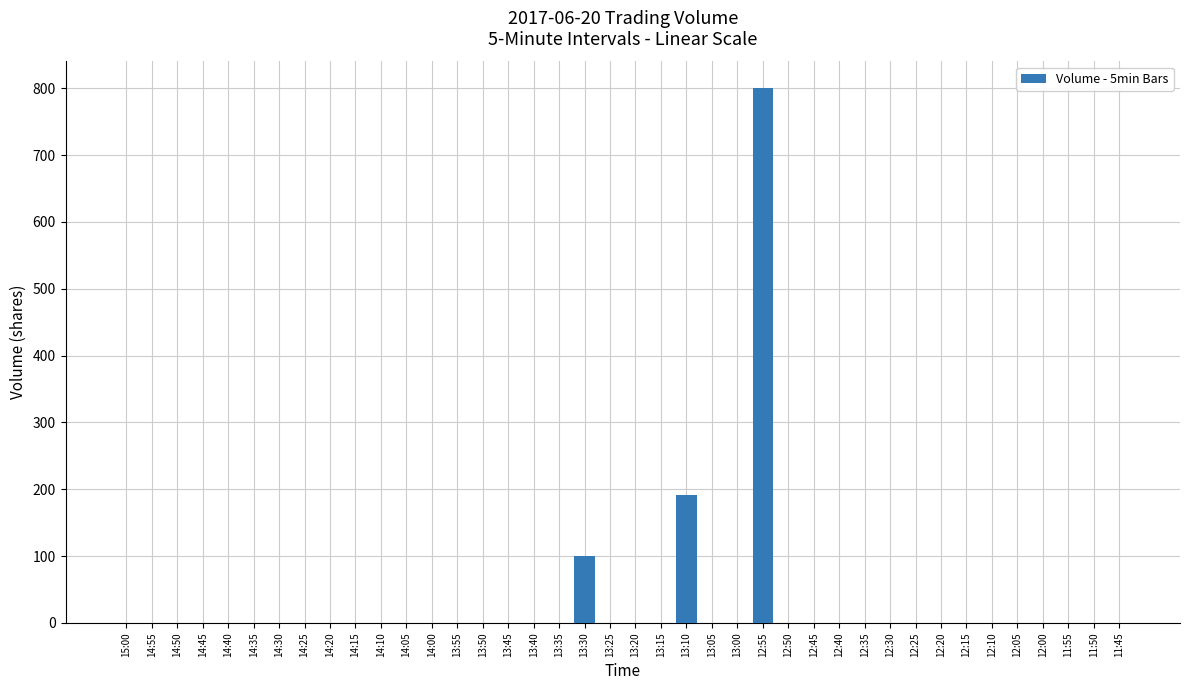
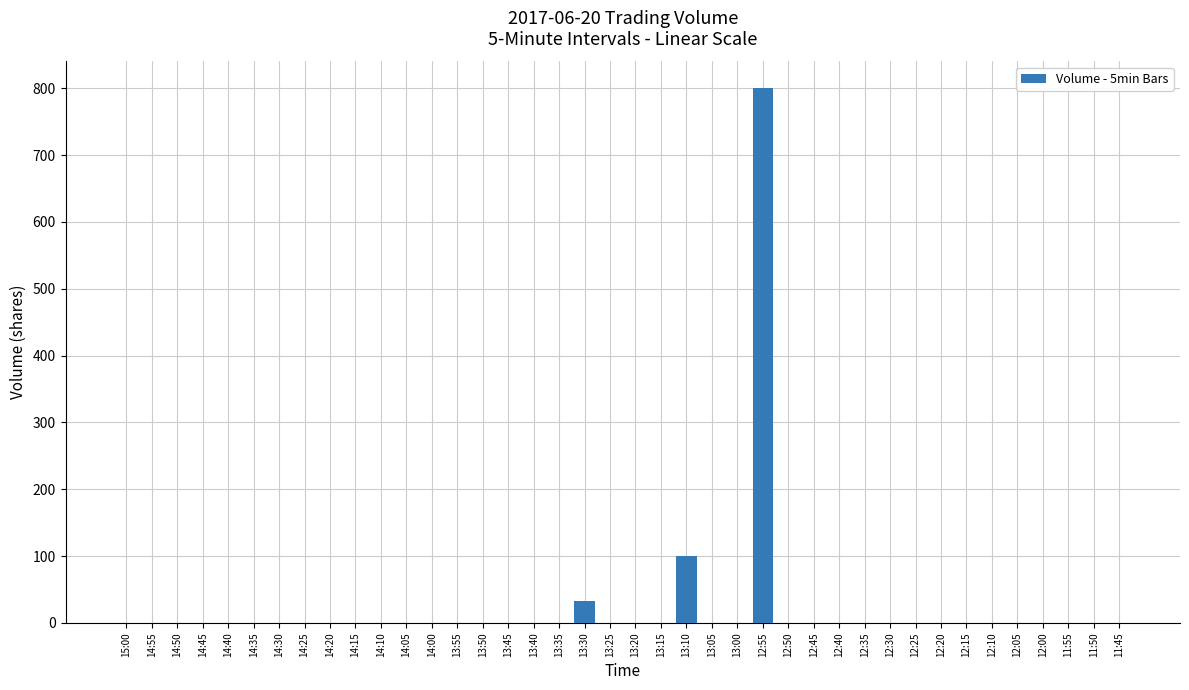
  {
    "15:00": 0,
    "14:55": 0,
    "14:50": 0,
    "14:45": 0,
    "14:40": 0,
    "14:35": 0,
    "14:30": 0,
    "14:25": 0,
    "14:20": 0,
    "14:15": 0,
    "14:10": 0,
    "14:05": 0,
    "14:00": 0,
    "13:55": 0,
    "13:50": 0,
    "13:45": 0,
    "13:40": 0,
    "13:35": 0,
-   "13:30": 100,
+   "13:30": 30,
    "13:25": 0,
    "13:20": 0,
    "13:15": 0,
-   "13:10": 190,
+   "13:10": 100,
    "13:05": 0,
    "13:00": 0,
    "12:55": 800,
    "12:50": 0,
    "12:45": 0,
    "12:40": 0,
    "12:35": 0,
    "12:30": 0,
    "12:25": 0,
    "12:20": 0,
    "12:15": 0,
    "12:10": 0,
    "12:05": 0,
    "12:00": 0,
    "11:55": 0,
    "11:50": 0,
    "11:45": 0
  }
